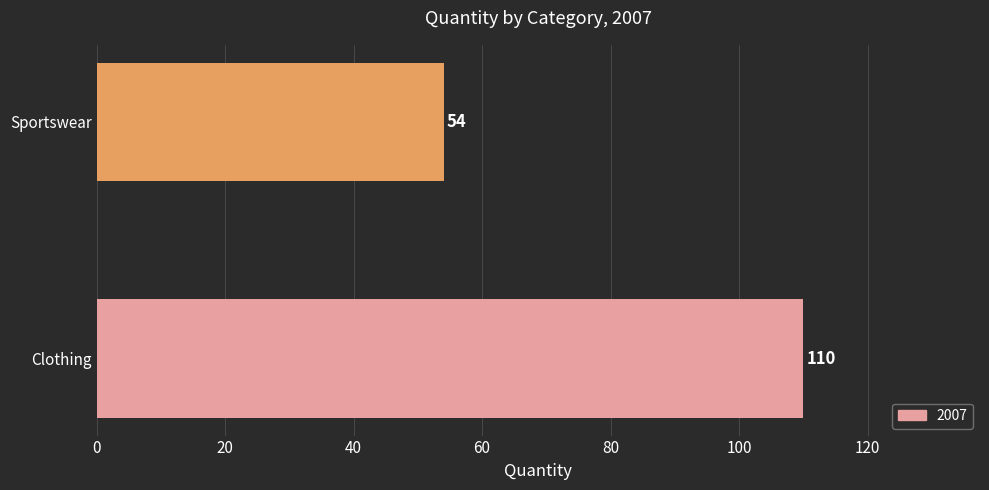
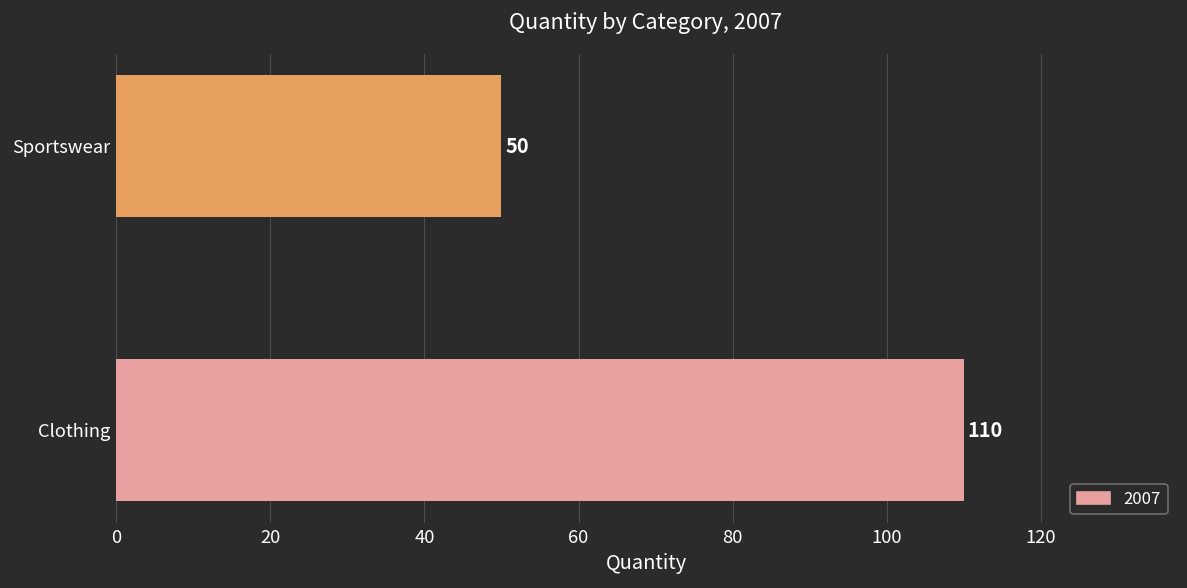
  {
-   "Sportswear": 54,
+   "Sportswear": 50,
    "Clothing": 110
  }
